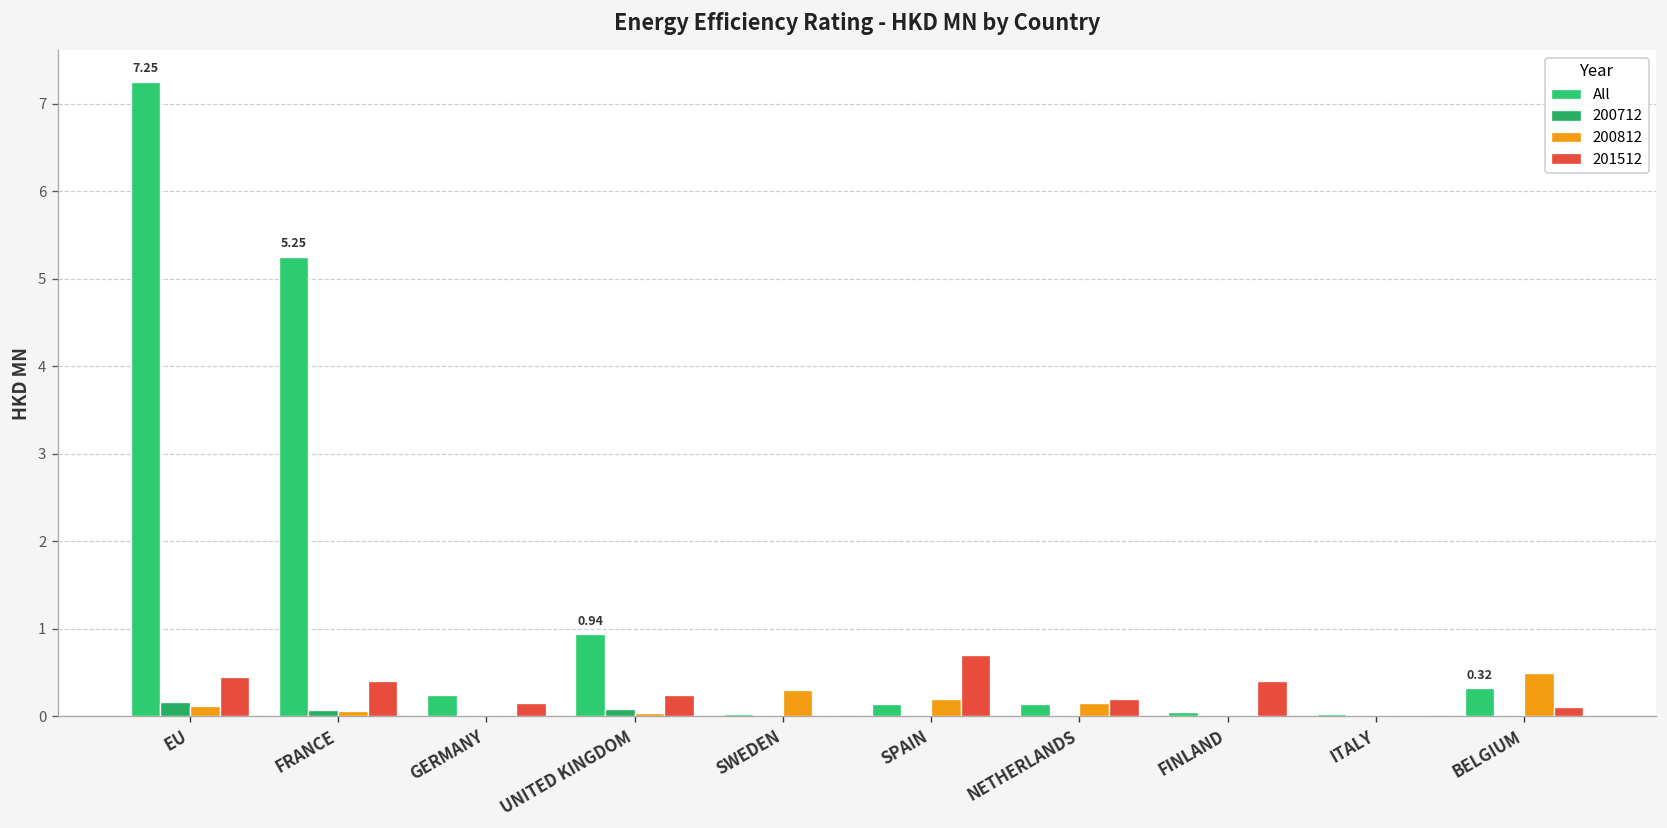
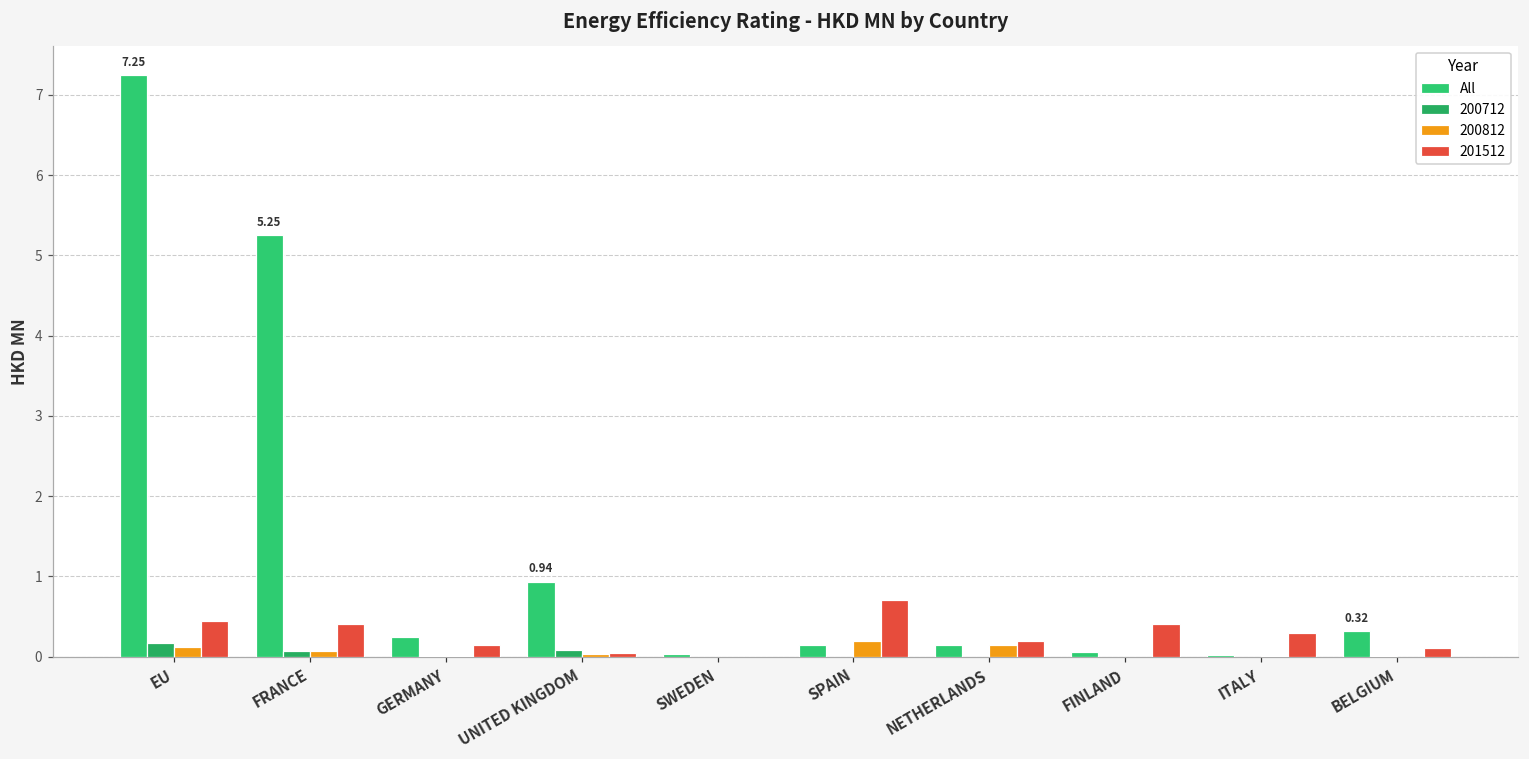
  {
    "200812": {
      "EU": 0.1,
      "FRANCE": 0.1,
      "UNITED KINGDOM": 0.0,
-     "SWEDEN": 0.3,
+     "SWEDEN": 0.0,
      "SPAIN": 0.2,
      "NETHERLANDS": 0.1,
      "FINLAND": 0.0,
-     "BELGIUM": 0.5
+     "BELGIUM": 0.0
    },
    "201512": {
      "EU": 0.4,
      "FRANCE": 0.4,
      "GERMANY": 0.1,
-     "UNITED KINGDOM": 0.2,
+     "UNITED KINGDOM": 0.0,
      "SWEDEN": 0.0,
      "SPAIN": 0.7,
      "NETHERLANDS": 0.2,
      "FINLAND": 0.4,
-     "ITALY": 0.0,
+     "ITALY": 0.3,
      "BELGIUM": 0.1
    }
  }
